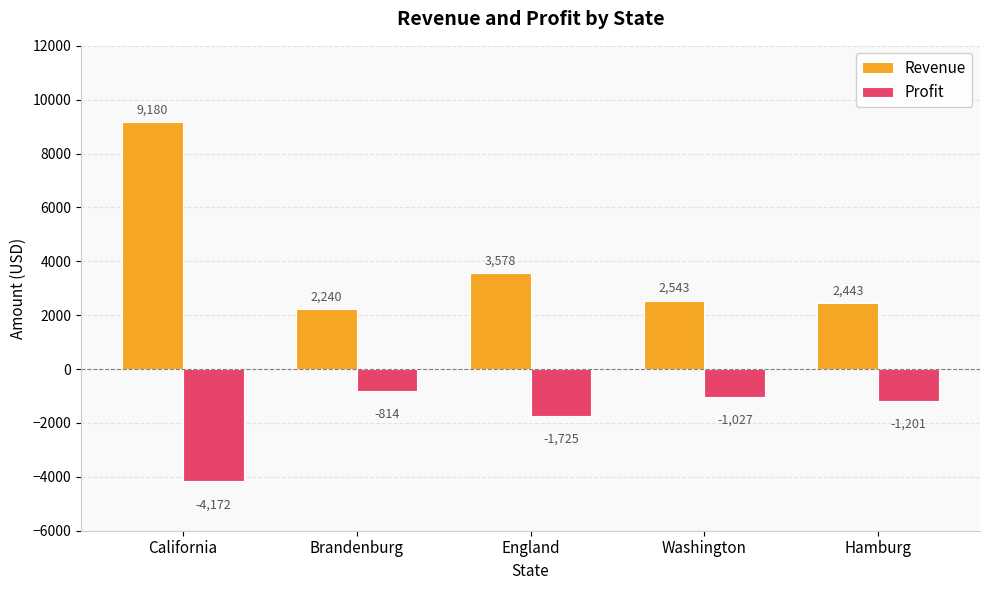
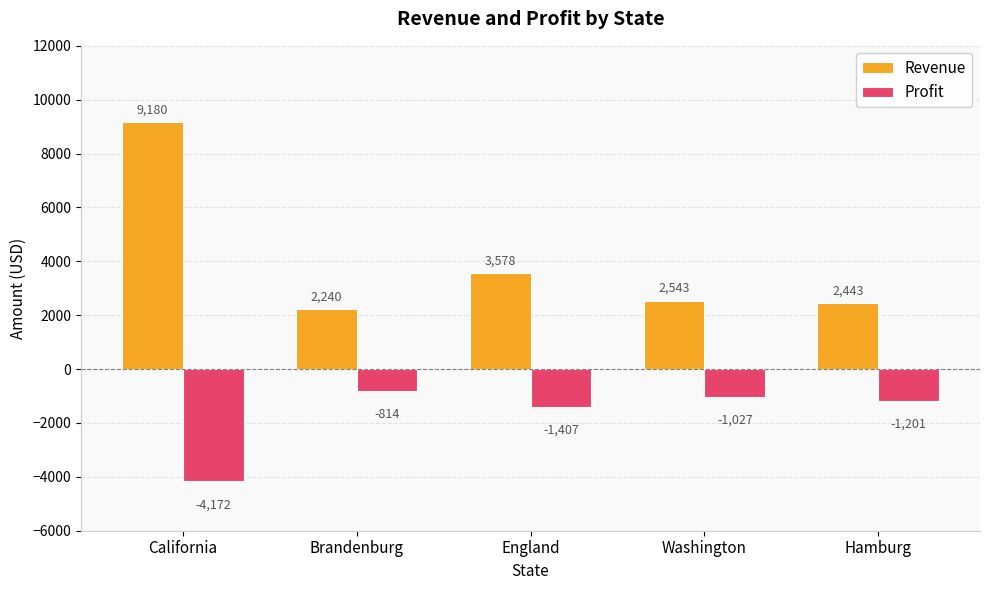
  {
    "Revenue": {
      "California": "9,180",
      "Brandenburg": "2,240",
      "England": "3,578",
      "Washington": "2,543",
      "Hamburg": "2,443"
    },
    "Profit": {
      "California": "-4,172",
      "Brandenburg": "-814",
-     "England": "-1,725",
+     "England": "-1,407",
      "Washington": "-1,027",
      "Hamburg": "-1,201"
    }
  }
